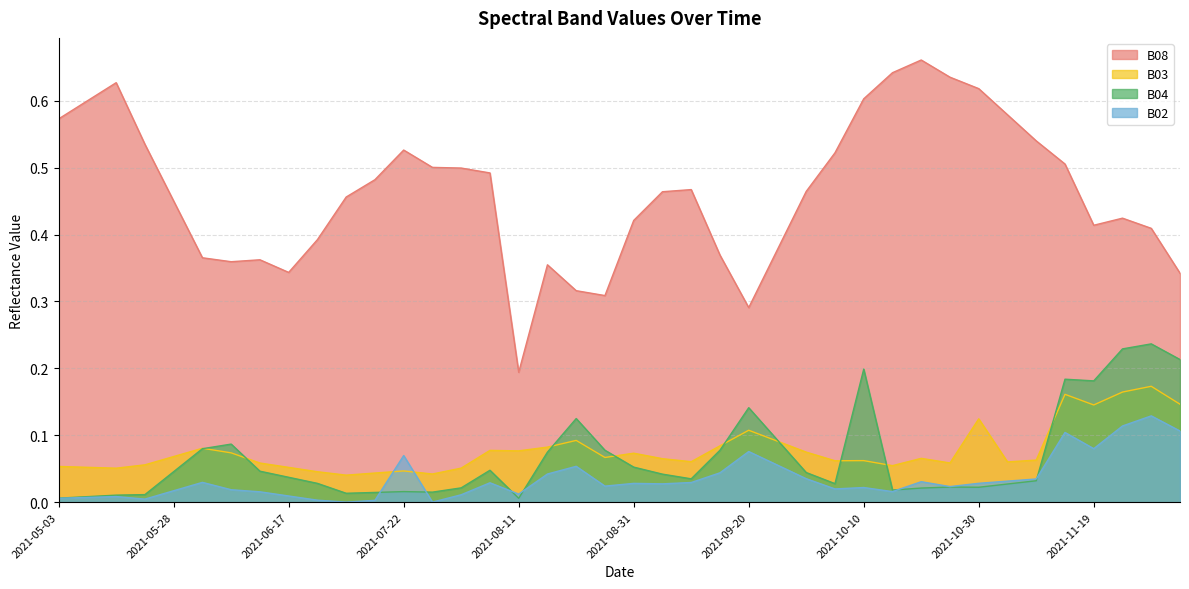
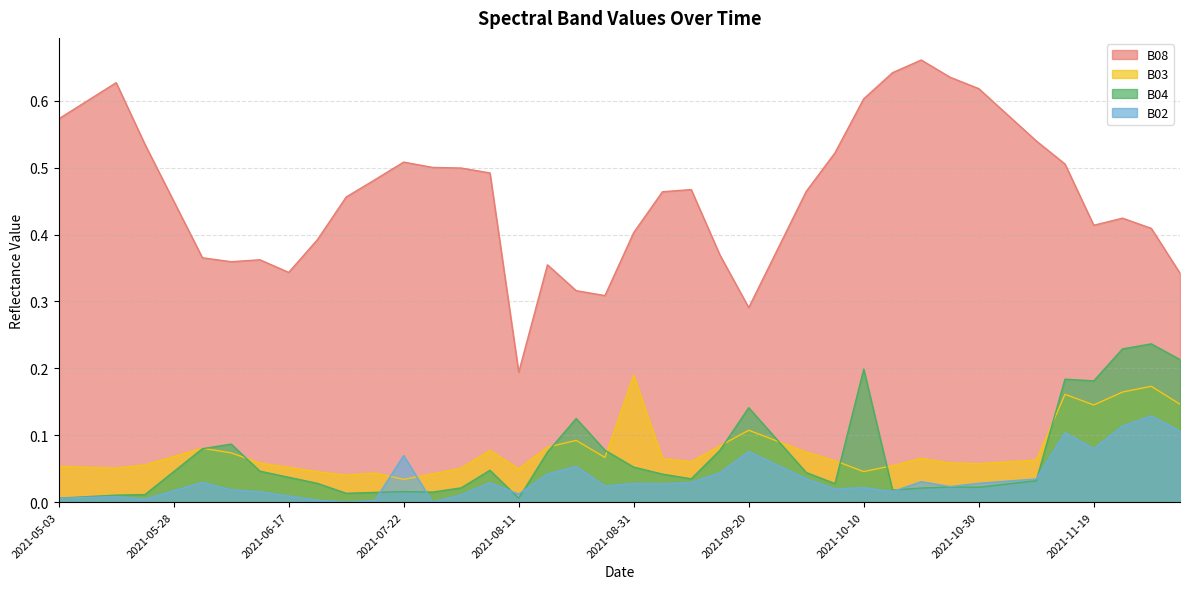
  {
    "B08": {
      "2021-05-03": 0.57,
      "2021-05-28": 0.45,
      "2021-06-17": 0.34,
-     "2021-07-22": 0.53,
+     "2021-07-22": 0.51,
      "2021-08-11": 0.19,
-     "2021-08-31": 0.42,
+     "2021-08-31": 0.40,
      "2021-09-20": 0.29,
      "2021-10-10": 0.60,
      "2021-10-30": 0.62,
      "2021-11-19": 0.41
    },
    "B03": {
      "2021-05-03": 0.05,
      "2021-05-28": 0.07,
      "2021-06-17": 0.05,
-     "2021-07-22": 0.05,
-     "2021-08-11": 0.08,
-     "2021-08-31": 0.07,
+     "2021-07-22": 0.03,
+     "2021-08-11": 0.05,
+     "2021-08-31": 0.19,
      "2021-09-20": 0.11,
-     "2021-10-10": 0.06,
-     "2021-10-30": 0.12,
+     "2021-10-10": 0.05,
+     "2021-10-30": 0.06,
      "2021-11-19": 0.15
    },
    "B04": {
      "2021-05-28": 0.05,
      "2021-06-17": 0.04,
      "2021-07-22": 0.02,
      "2021-08-11": 0.01,
      "2021-08-31": 0.05,
      "2021-09-20": 0.14,
      "2021-10-10": 0.20,
      "2021-10-30": 0.02,
      "2021-11-19": 0.18
    },
    "B02": {
      "2021-05-28": 0.02,
      "2021-06-17": 0.01,
      "2021-07-22": 0.07,
      "2021-08-11": 0.01,
      "2021-08-31": 0.03,
      "2021-09-20": 0.08,
      "2021-10-10": 0.02,
      "2021-10-30": 0.03,
      "2021-11-19": 0.08
    }
  }
